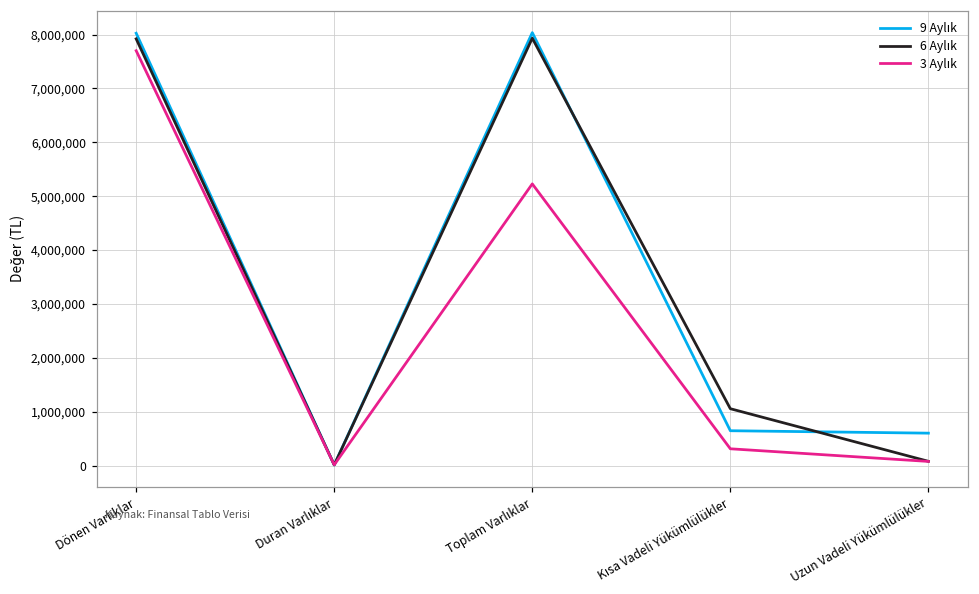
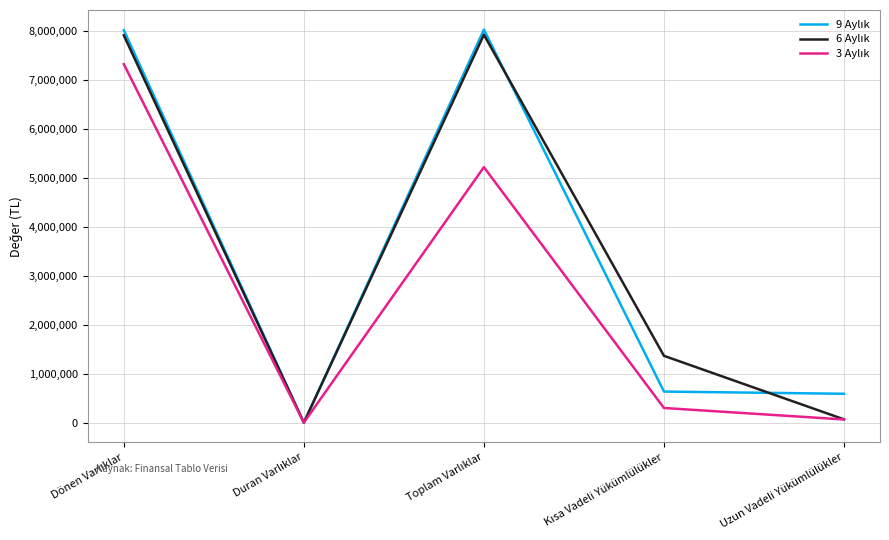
  {
    "9 Aylık": {
      "Dönen Varlıklar": "8,000,000",
      "Toplam Varlıklar": "8,000,000",
      "Kısa Vadeli Yükümlülükler": "600,000",
      "Uzun Vadeli Yükümlülükler": "600,000"
    },
    "6 Aylık": {
      "Dönen Varlıklar": "7,900,000",
      "Toplam Varlıklar": "7,900,000",
-     "Kısa Vadeli Yükümlülükler": "1,100,000"
+     "Kısa Vadeli Yükümlülükler": "1,400,000"
    },
    "3 Aylık": {
-     "Dönen Varlıklar": "7,700,000",
+     "Dönen Varlıklar": "7,300,000",
      "Toplam Varlıklar": "5,200,000",
      "Kısa Vadeli Yükümlülükler": "300,000"
    }
  }
